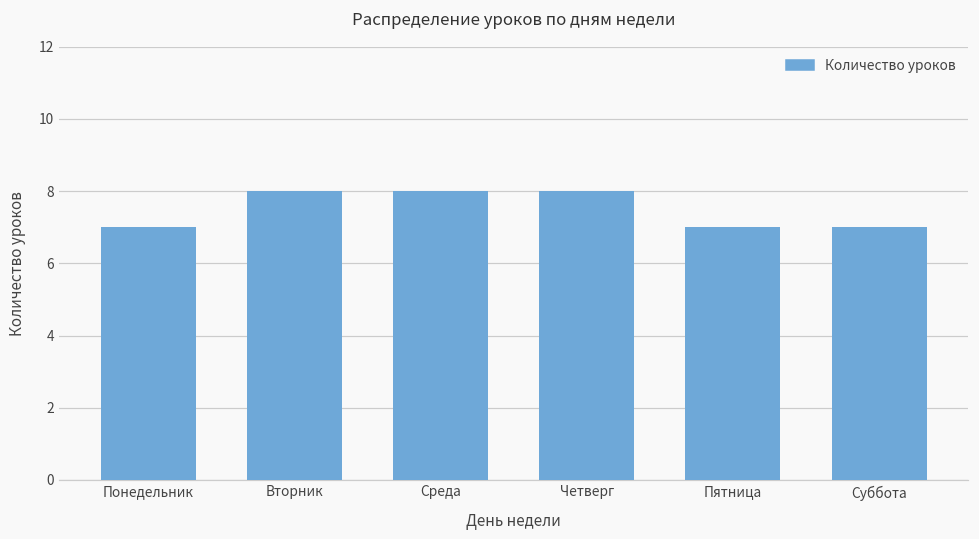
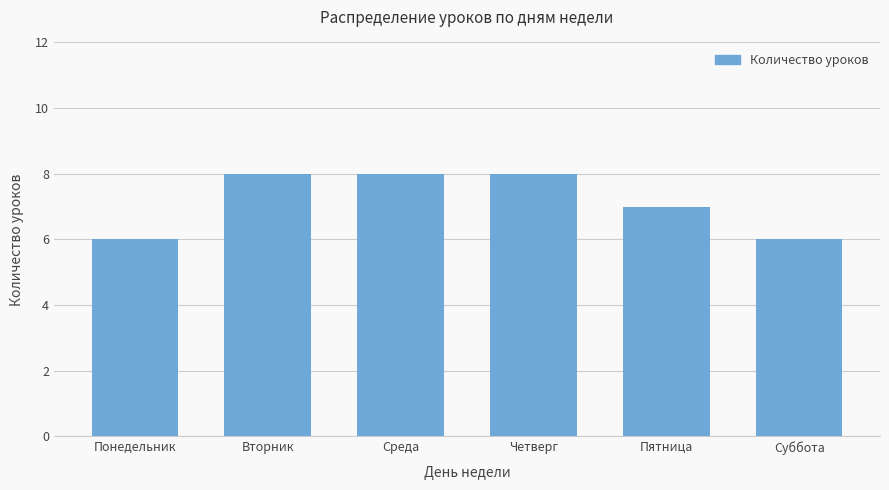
  {
-   "Понедельник": 7,
+   "Понедельник": 6,
    "Вторник": 8,
    "Среда": 8,
    "Четверг": 8,
    "Пятница": 7,
-   "Суббота": 7
+   "Суббота": 6
  }
